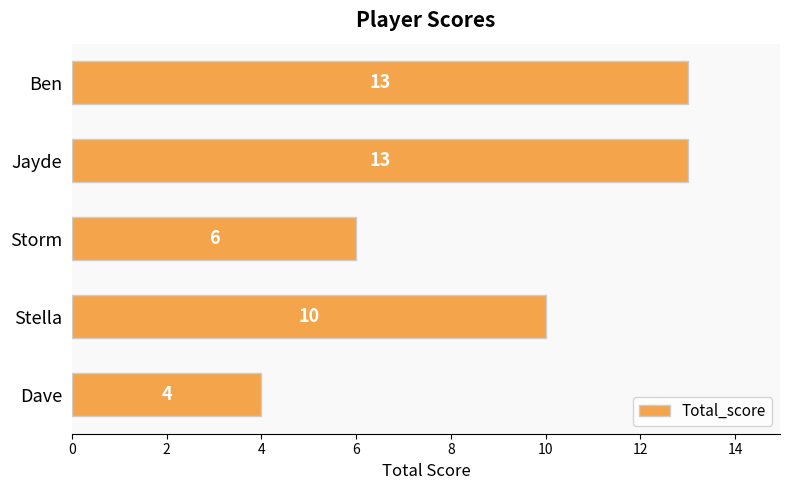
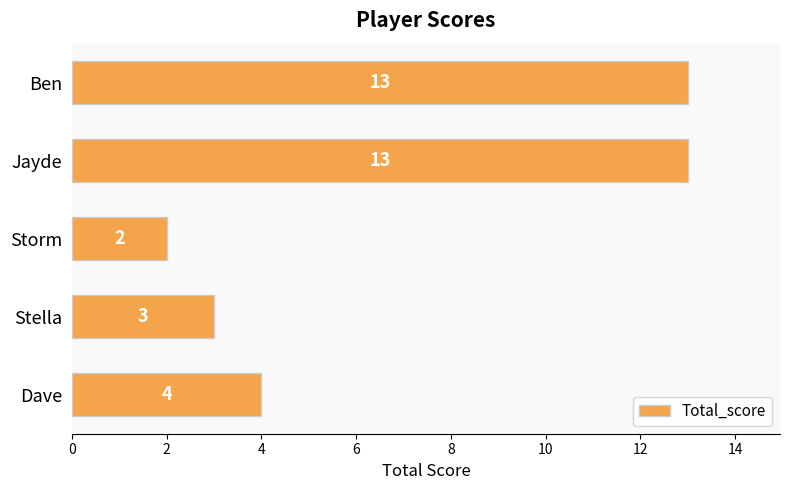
  {
    "Ben": 13,
    "Jayde": 13,
-   "Storm": 6,
-   "Stella": 10,
+   "Storm": 2,
+   "Stella": 3,
    "Dave": 4
  }
